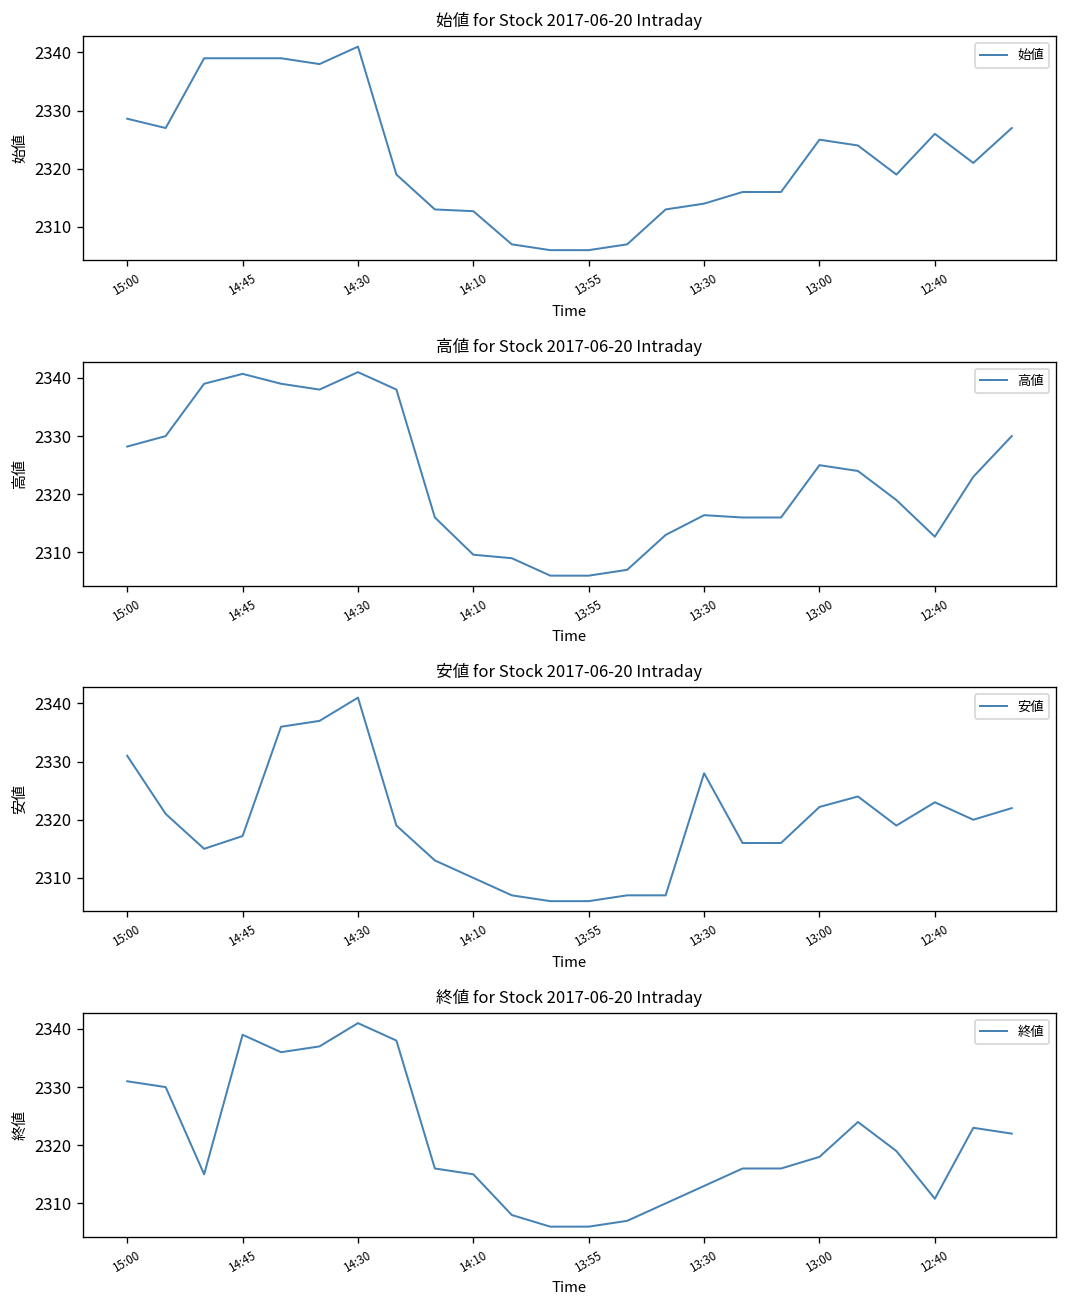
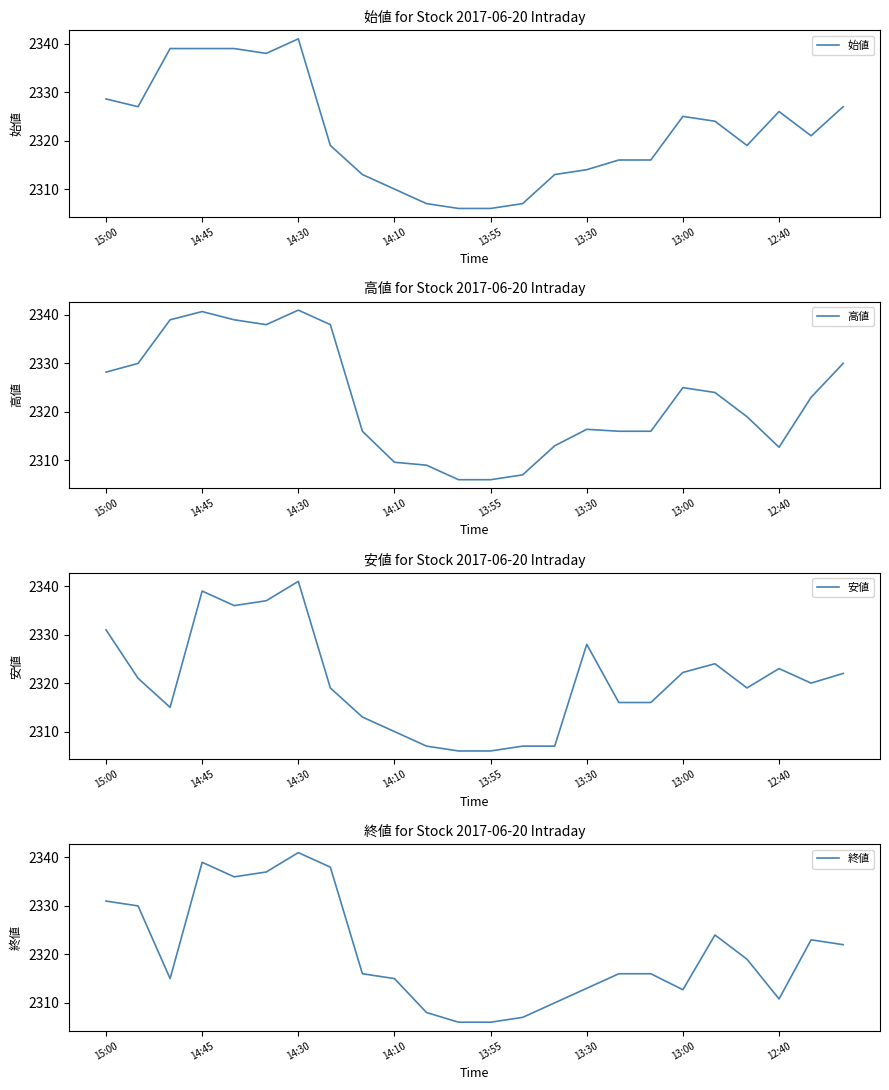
  {
    "始値 for Stock 2017-06-20 Intraday": {
      "15:00": 2329,
      "14:45": 2339,
      "14:30": 2341,
-     "14:10": 2313,
+     "14:10": 2310,
      "13:55": 2306,
      "13:30": 2314,
      "13:00": 2325,
      "12:40": 2326
    },
    "高値 for Stock 2017-06-20 Intraday": {
      "15:00": 2328,
      "14:45": 2341,
      "14:30": 2341,
      "14:10": 2310,
      "13:55": 2306,
      "13:30": 2316,
      "13:00": 2325,
      "12:40": 2313
    },
    "安値 for Stock 2017-06-20 Intraday": {
      "15:00": 2331,
-     "14:45": 2317,
+     "14:45": 2339,
      "14:30": 2341,
      "14:10": 2310,
      "13:55": 2306,
      "13:30": 2328,
      "13:00": 2322,
      "12:40": 2323
    },
    "終値 for Stock 2017-06-20 Intraday": {
      "15:00": 2331,
      "14:45": 2339,
      "14:30": 2341,
      "14:10": 2315,
      "13:55": 2306,
      "13:30": 2313,
-     "13:00": 2318,
+     "13:00": 2313,
      "12:40": 2311
    }
  }
